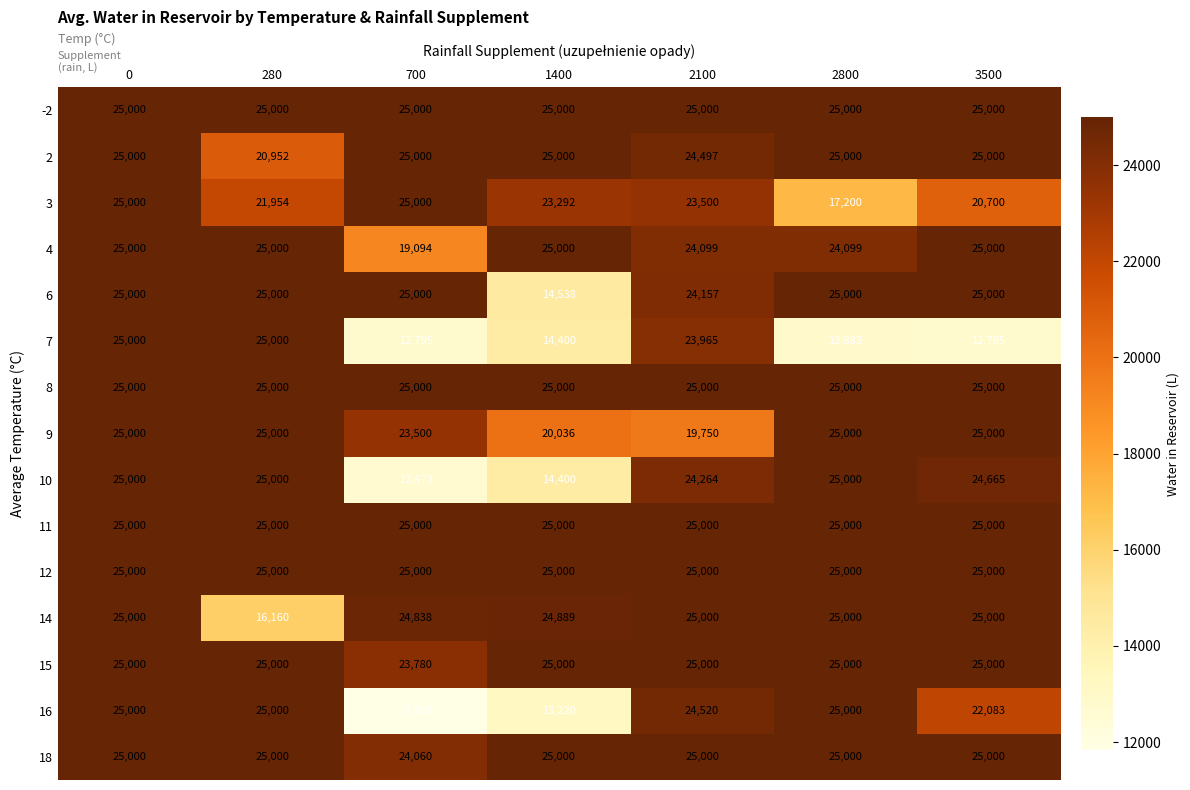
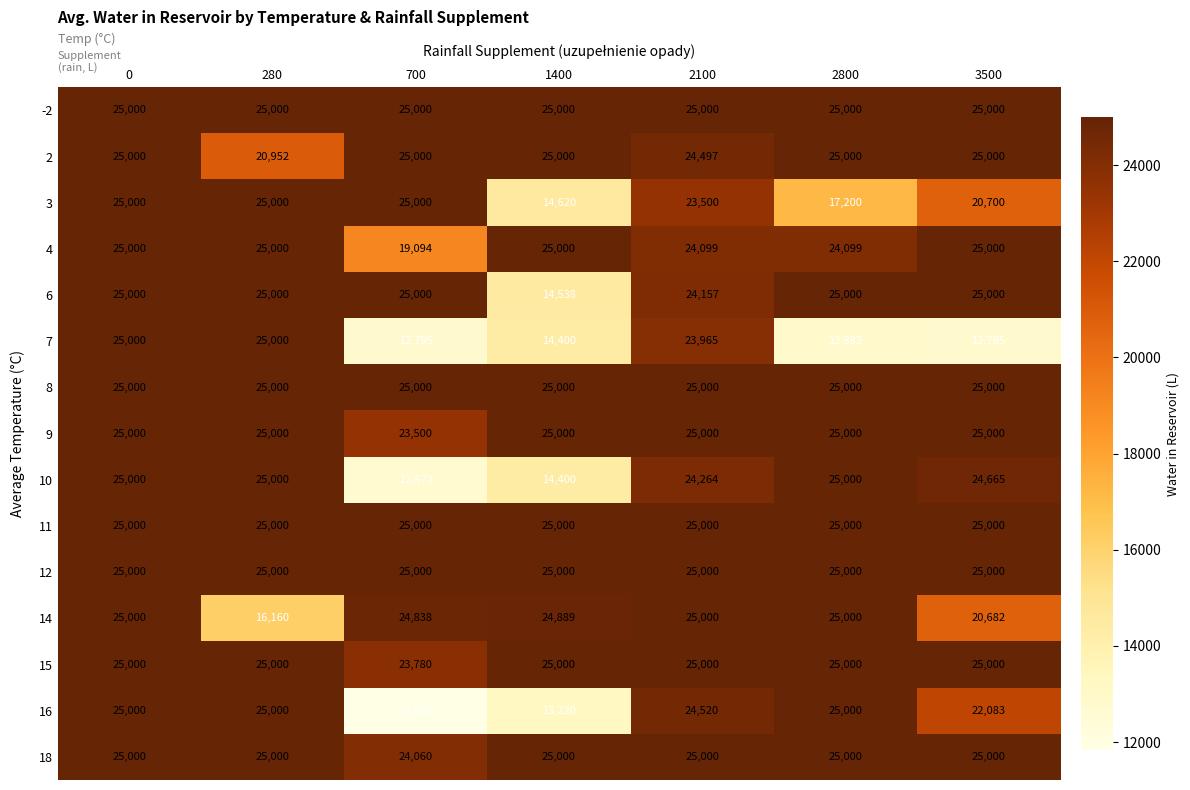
  {
    "-2": {
      "0": "25,000",
      "280": "25,000",
      "700": "25,000",
      "1400": "25,000",
      "2100": "25,000",
      "2800": "25,000",
      "3500": "25,000"
    },
    "2": {
      "0": "25,000",
      "280": "20,952",
      "700": "25,000",
      "1400": "25,000",
      "2100": "24,497",
      "2800": "25,000",
      "3500": "25,000"
    },
    "3": {
      "0": "25,000",
-     "280": "21,954",
+     "280": "25,000",
      "700": "25,000",
-     "1400": "23,292",
+     "1400": "14,620",
      "2100": "23,500",
      "2800": "17,200",
      "3500": "20,700"
    },
    "4": {
      "0": "25,000",
      "280": "25,000",
      "700": "19,094",
      "1400": "25,000",
      "2100": "24,099",
      "2800": "24,099",
      "3500": "25,000"
    },
    "6": {
      "0": "25,000",
      "280": "25,000",
      "700": "25,000",
      "1400": "14,538",
      "2100": "24,157",
      "2800": "25,000",
      "3500": "25,000"
    },
    "7": {
      "0": "25,000",
      "280": "25,000",
      "700": "12,795",
      "1400": "14,400",
      "2100": "23,965",
      "2800": "12,883",
      "3500": "12,795"
    },
    "8": {
      "0": "25,000",
      "280": "25,000",
      "700": "25,000",
      "1400": "25,000",
      "2100": "25,000",
      "2800": "25,000",
      "3500": "25,000"
    },
    "9": {
      "0": "25,000",
      "280": "25,000",
      "700": "23,500",
-     "1400": "20,036",
-     "2100": "19,750",
+     "1400": "25,000",
+     "2100": "25,000",
      "2800": "25,000",
      "3500": "25,000"
    },
    "10": {
      "0": "25,000",
      "280": "25,000",
      "1400": "14,400",
      "2100": "24,264",
      "2800": "25,000",
      "3500": "24,665"
    },
    "11": {
      "0": "25,000",
      "280": "25,000",
      "700": "25,000",
      "1400": "25,000",
      "2100": "25,000",
      "2800": "25,000",
      "3500": "25,000"
    },
    "12": {
      "0": "25,000",
      "280": "25,000",
      "700": "25,000",
      "1400": "25,000",
      "2100": "25,000",
      "2800": "25,000",
      "3500": "25,000"
    },
    "14": {
      "0": "25,000",
      "280": "16,160",
      "700": "24,838",
      "1400": "24,889",
      "2100": "25,000",
      "2800": "25,000",
-     "3500": "25,000"
+     "3500": "20,682"
    },
    "15": {
      "0": "25,000",
      "280": "25,000",
      "700": "23,780",
      "1400": "25,000",
      "2100": "25,000",
      "2800": "25,000",
      "3500": "25,000"
    },
    "16": {
      "0": "25,000",
      "280": "25,000",
      "1400": "13,220",
      "2100": "24,520",
      "2800": "25,000",
      "3500": "22,083"
    },
    "18": {
      "0": "25,000",
      "280": "25,000",
      "700": "24,060",
      "1400": "25,000",
      "2100": "25,000",
      "2800": "25,000",
      "3500": "25,000"
    }
  }
